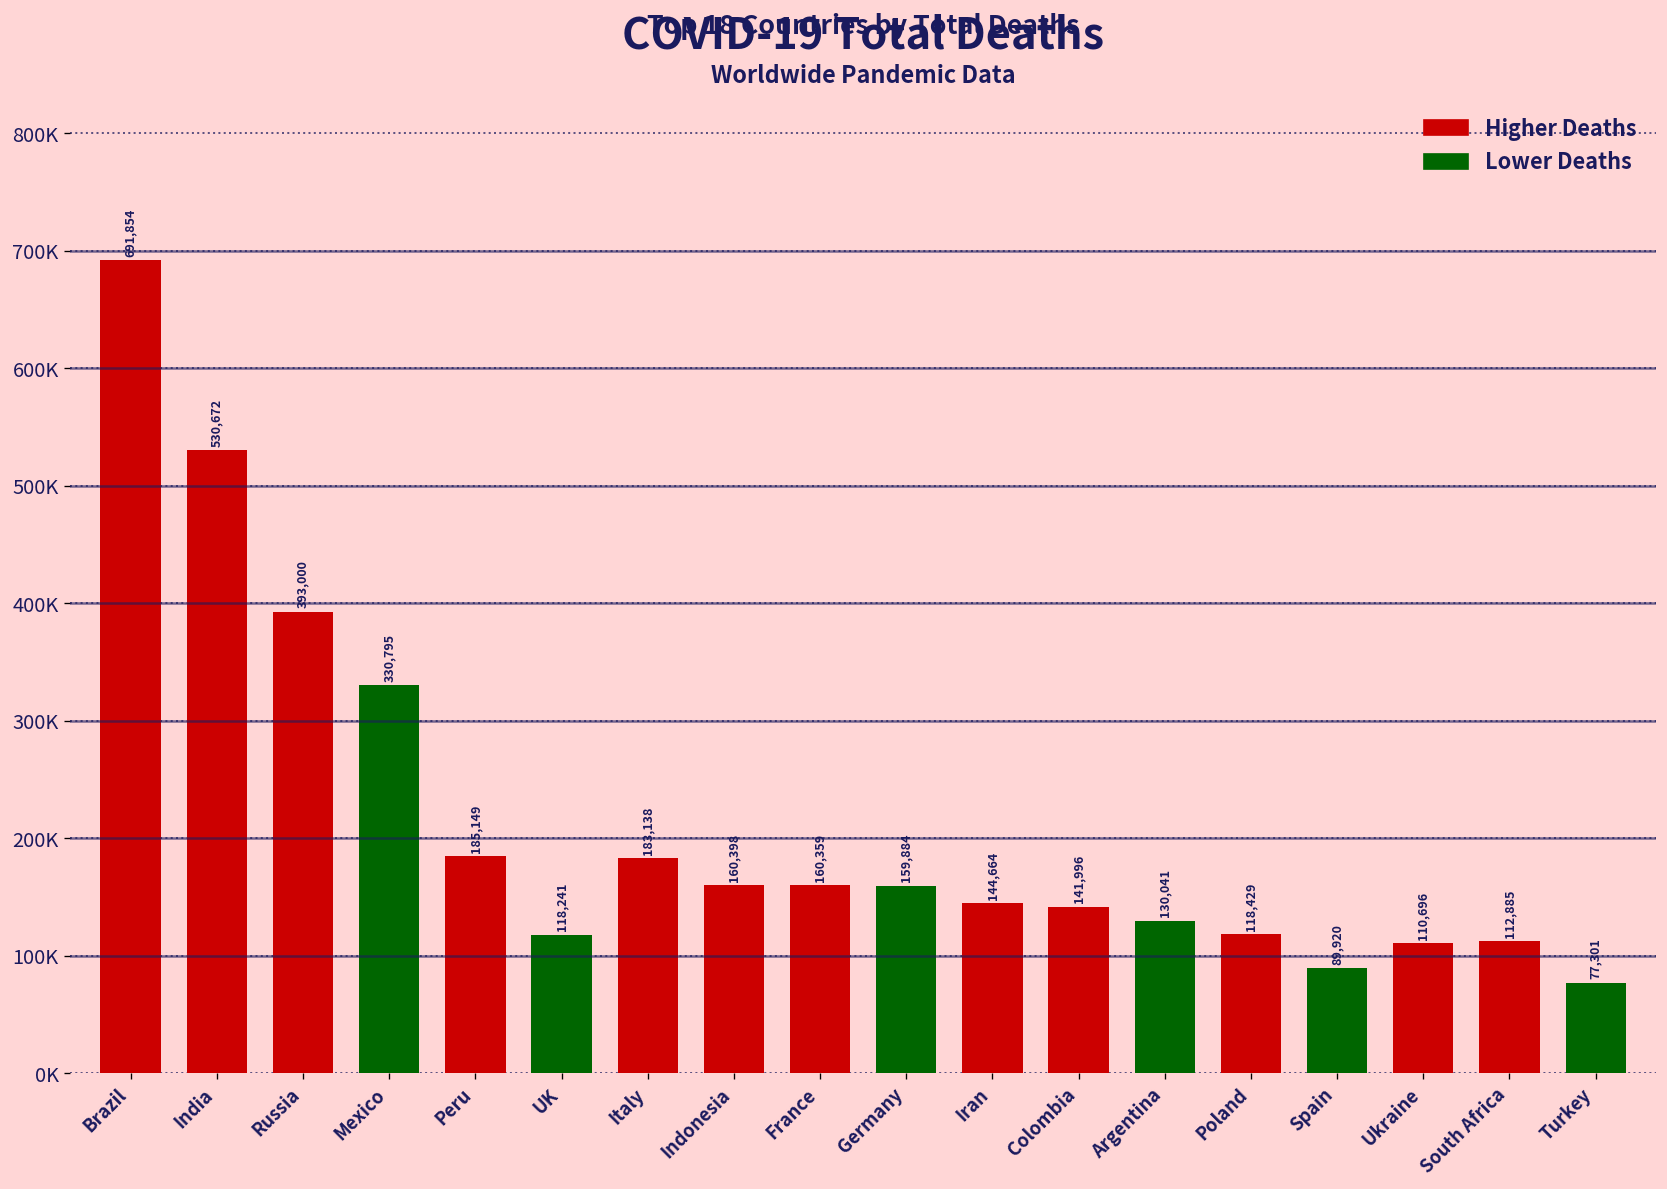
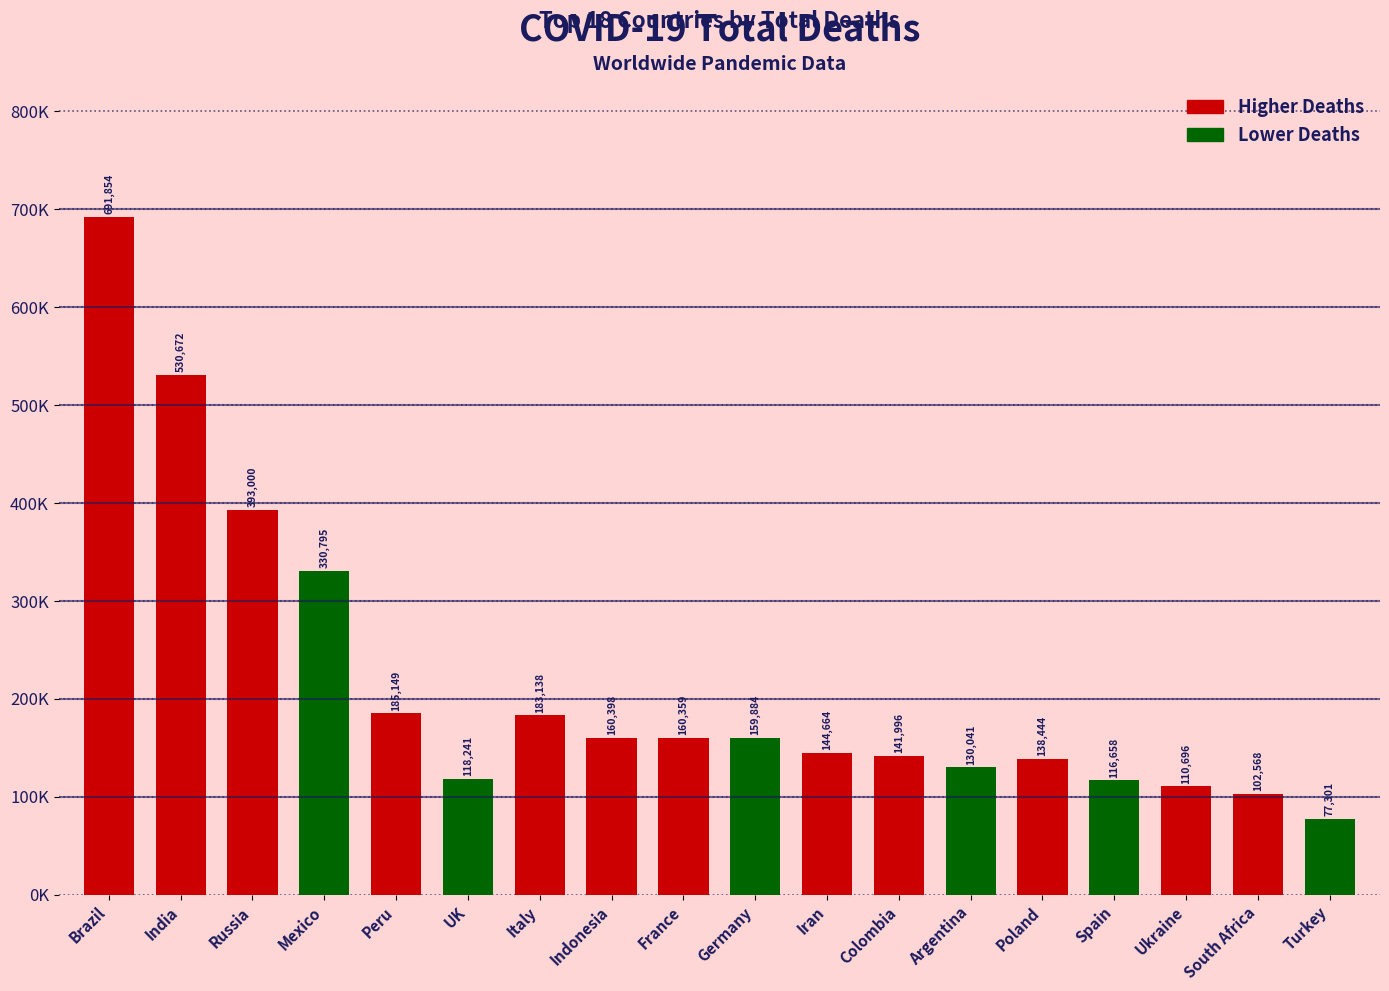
  {
    "Brazil": "691,854",
    "India": "530,672",
    "Russia": "393,000",
    "Mexico": "330,795",
    "Peru": "185,149",
    "UK": "118,241",
    "Italy": "183,138",
    "Indonesia": "160,398",
    "France": "160,359",
    "Germany": "159,884",
    "Iran": "144,664",
    "Colombia": "141,996",
    "Argentina": "130,041",
-   "Poland": "118,429",
-   "Spain": "89,920",
+   "Poland": "138,444",
+   "Spain": "116,658",
    "Ukraine": "110,696",
-   "South Africa": "112,885",
+   "South Africa": "102,568",
    "Turkey": "77,301"
  }
